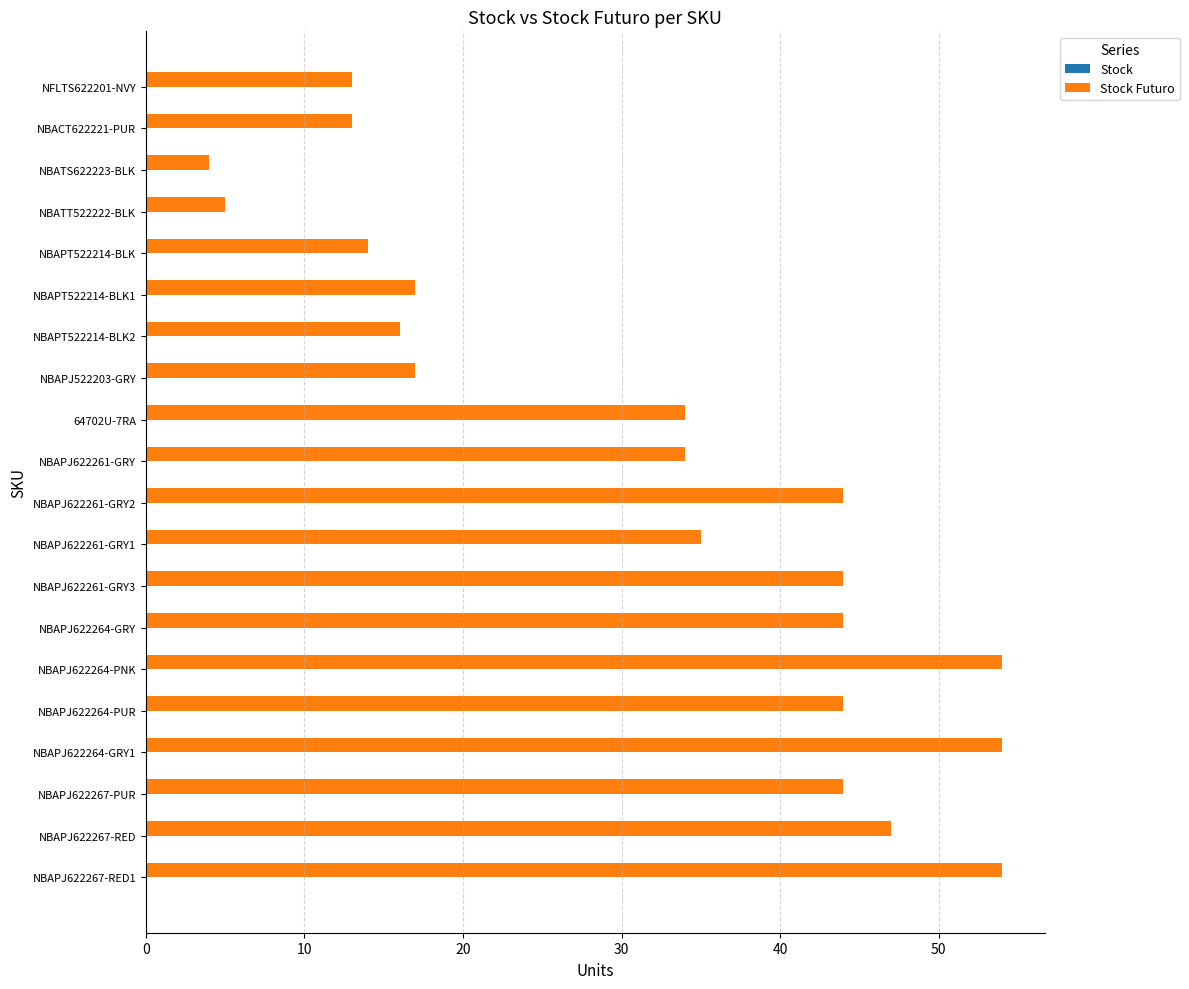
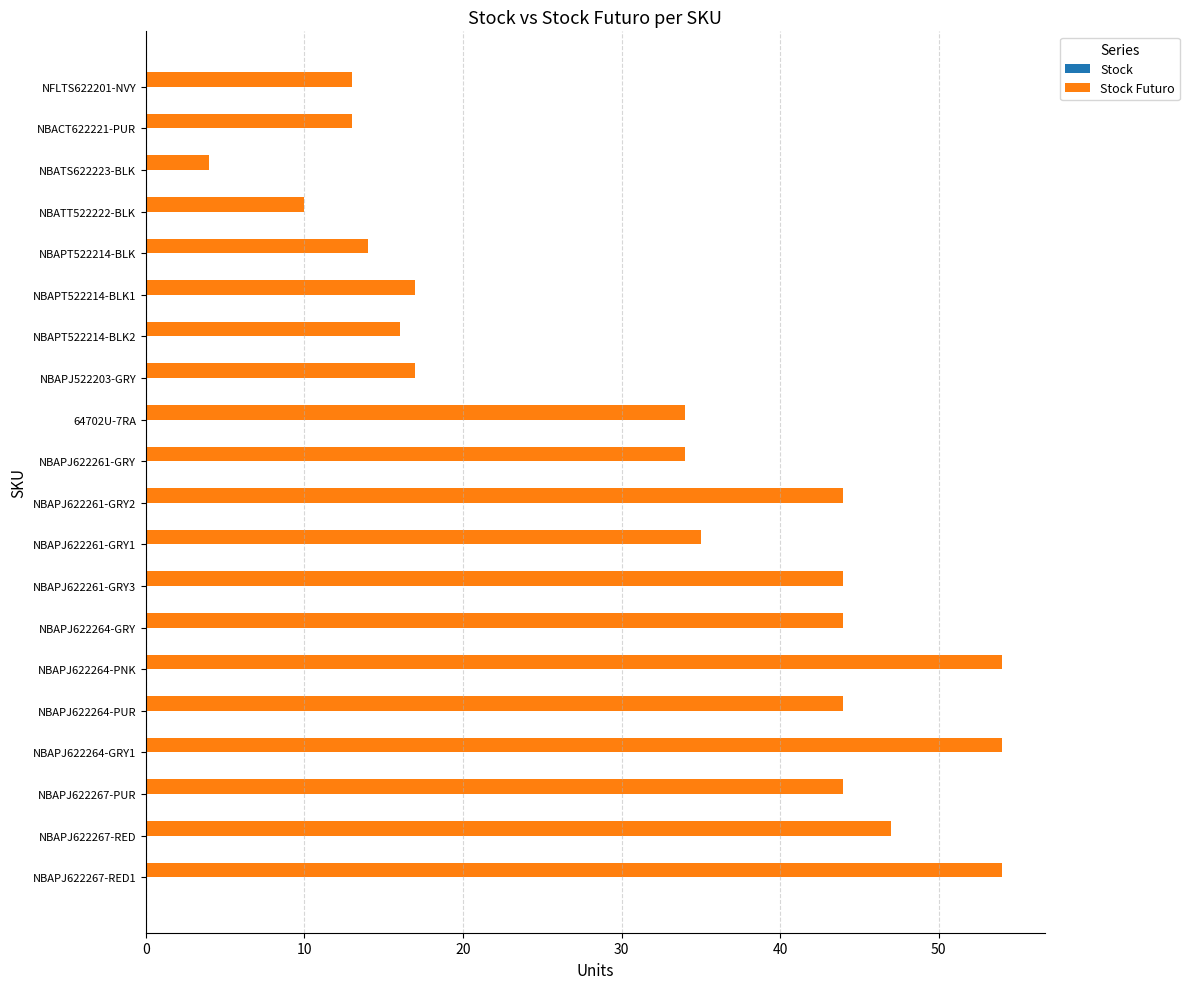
  {
    "Stock": {
      "NFLTS622201-NVY": 0,
      "NBACT622221-PUR": 0,
      "NBATS622223-BLK": 0,
      "NBATT522222-BLK": 0,
      "NBAPT522214-BLK": 0,
      "NBAPT522214-BLK1": 0,
      "NBAPT522214-BLK2": 0,
      "NBAPJ522203-GRY": 0,
      "64702U-7RA": 0,
      "NBAPJ622261-GRY": 0,
      "NBAPJ622261-GRY2": 0,
      "NBAPJ622261-GRY1": 0,
      "NBAPJ622261-GRY3": 0,
      "NBAPJ622264-GRY": 0,
      "NBAPJ622264-PNK": 0,
      "NBAPJ622264-PUR": 0,
      "NBAPJ622264-GRY1": 0,
      "NBAPJ622267-PUR": 0,
      "NBAPJ622267-RED": 0,
      "NBAPJ622267-RED1": 0
    },
    "Stock Futuro": {
      "NFLTS622201-NVY": 13,
      "NBACT622221-PUR": 13,
      "NBATS622223-BLK": 4,
-     "NBATT522222-BLK": 5,
+     "NBATT522222-BLK": 10,
      "NBAPT522214-BLK": 14,
      "NBAPT522214-BLK1": 17,
      "NBAPT522214-BLK2": 16,
      "NBAPJ522203-GRY": 17,
      "64702U-7RA": 34,
      "NBAPJ622261-GRY": 34,
      "NBAPJ622261-GRY2": 44,
      "NBAPJ622261-GRY1": 35,
      "NBAPJ622261-GRY3": 44,
      "NBAPJ622264-GRY": 44,
      "NBAPJ622264-PNK": 54,
      "NBAPJ622264-PUR": 44,
      "NBAPJ622264-GRY1": 54,
      "NBAPJ622267-PUR": 44,
      "NBAPJ622267-RED": 47,
      "NBAPJ622267-RED1": 54
    }
  }
